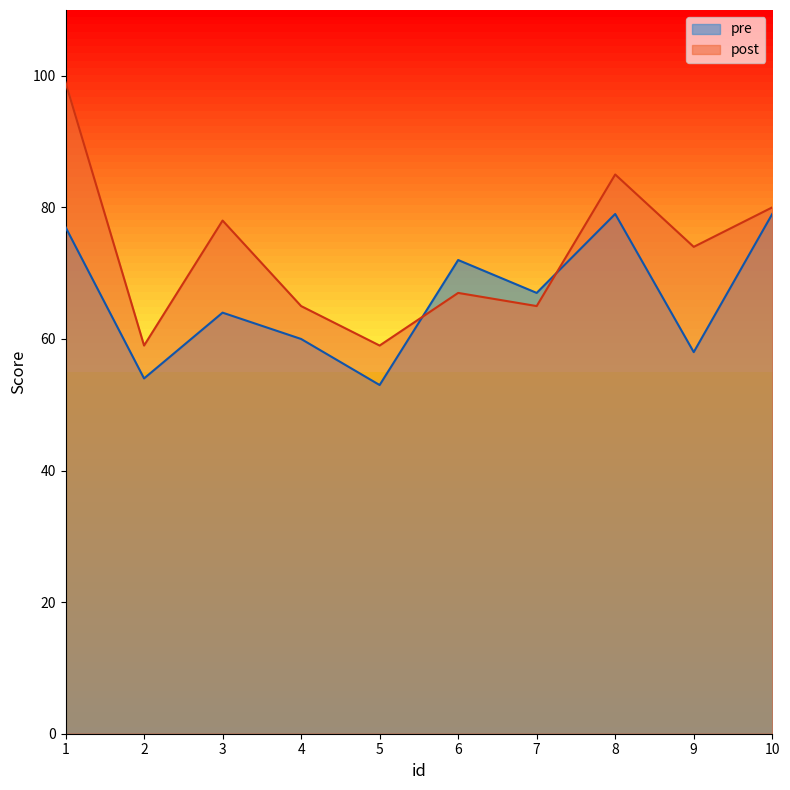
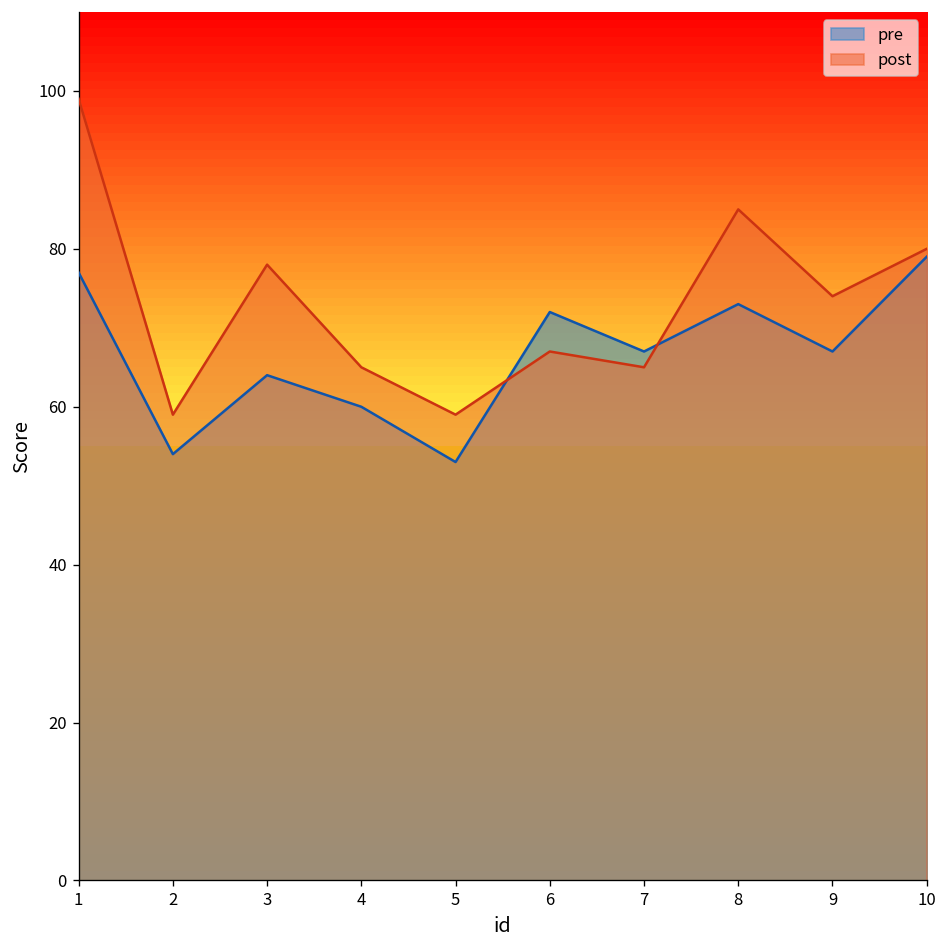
  {
    "pre": {
      "1": 77,
      "2": 54,
      "3": 64,
      "4": 60,
      "5": 53,
      "6": 72,
      "7": 67,
-     "8": 79,
-     "9": 58,
+     "8": 73,
+     "9": 67,
      "10": 79
    },
    "post": {
      "1": 99,
      "2": 59,
      "3": 78,
      "4": 65,
      "5": 59,
      "6": 67,
      "7": 65,
      "8": 85,
      "9": 74,
      "10": 80
    }
  }
